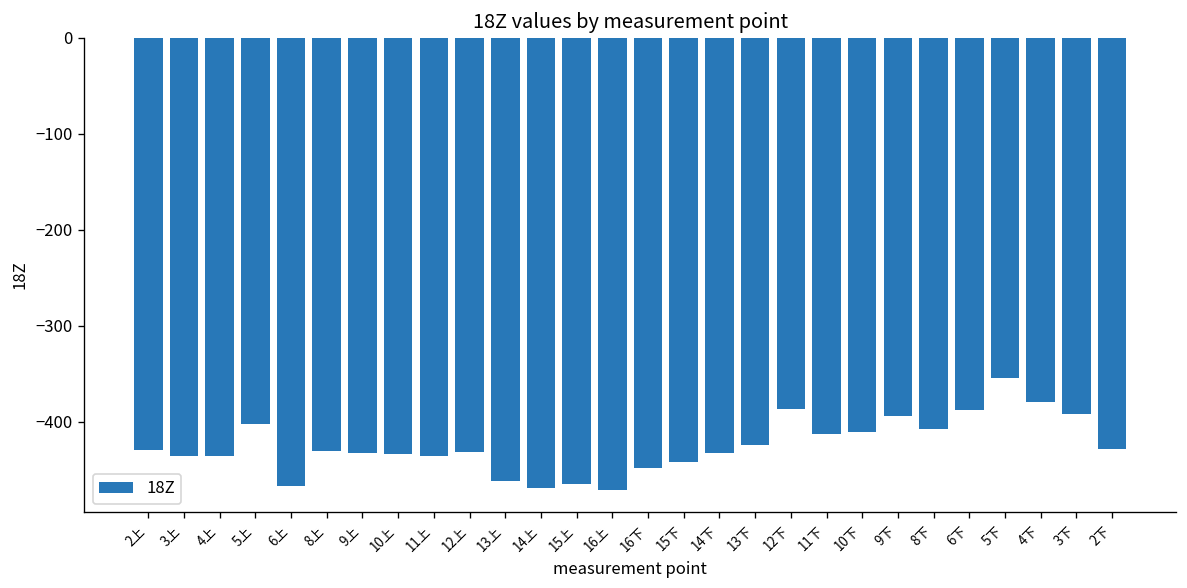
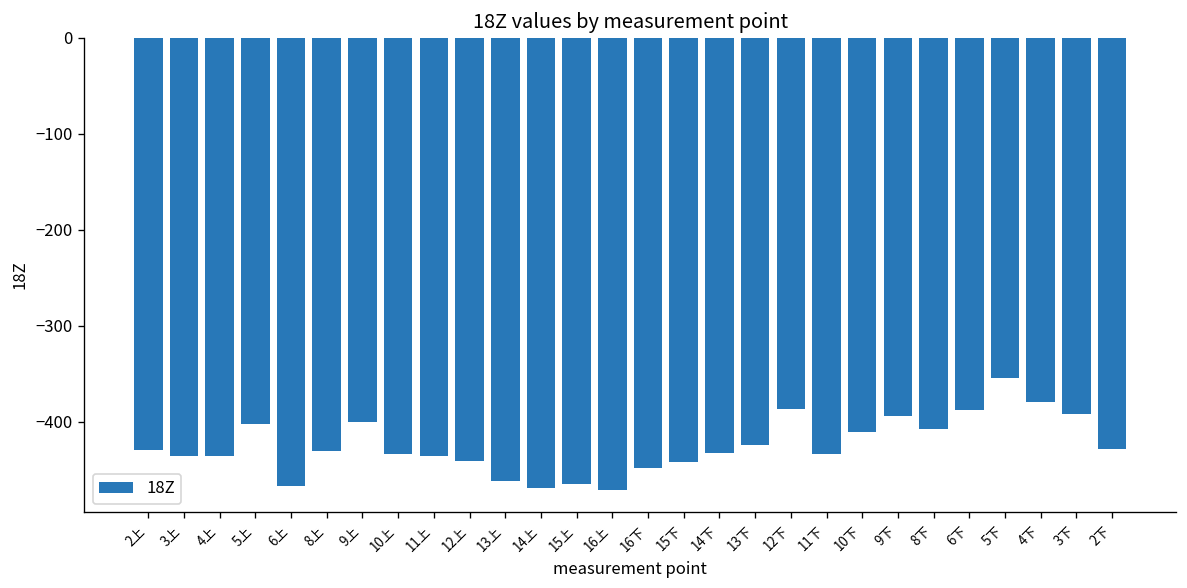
  {
    "2上": -430,
    "3上": -440,
    "4上": -440,
    "5上": -400,
    "6上": -470,
    "8上": -430,
-   "9上": -430,
+   "9上": -400,
    "10上": -430,
    "11上": -440,
-   "12上": -430,
+   "12上": -440,
    "13上": -460,
    "14上": -470,
    "15上": -460,
    "16上": -470,
    "16下": -450,
    "15下": -440,
    "14下": -430,
    "13下": -420,
    "12下": -390,
-   "11下": -410,
+   "11下": -430,
    "10下": -410,
    "9下": -390,
    "8下": -410,
    "6下": -390,
    "5下": -350,
    "4下": -380,
    "3下": -390,
    "2下": -430
  }
